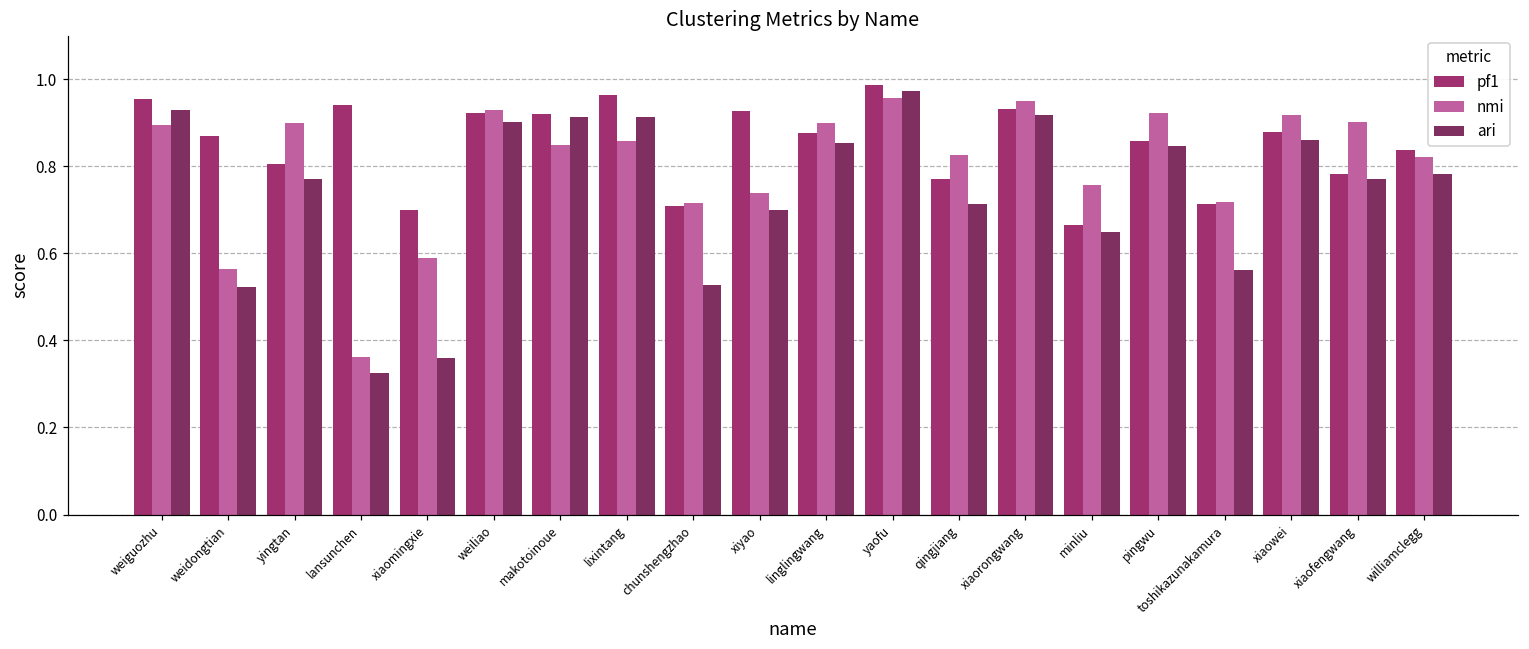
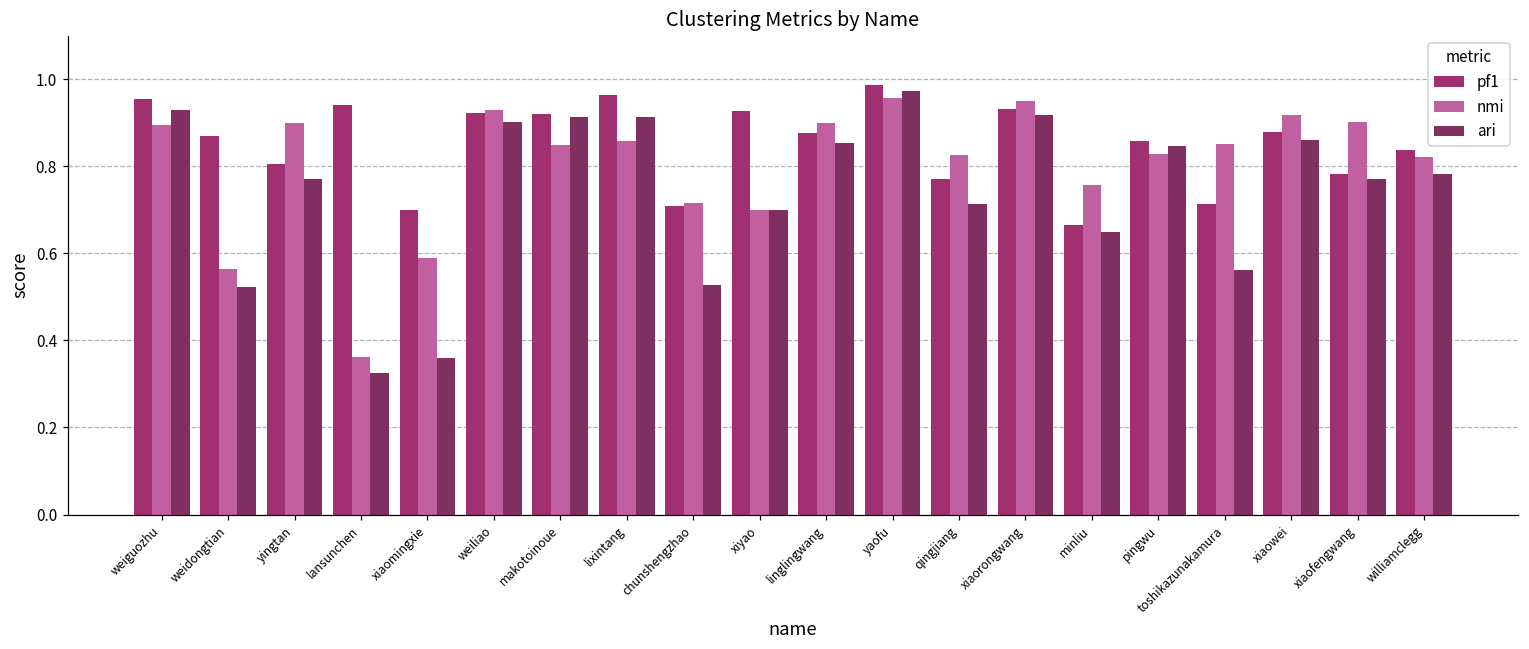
  {
    "nmi": {
      "weiguozhu": 0.89,
      "weidongtian": 0.56,
      "yingtan": 0.90,
      "lansunchen": 0.36,
      "xiaomingxie": 0.59,
      "weiliao": 0.93,
      "makotoinoue": 0.85,
      "lixintang": 0.86,
      "chunshengzhao": 0.72,
-     "xiyao": 0.74,
+     "xiyao": 0.70,
      "linglingwang": 0.90,
      "yaofu": 0.96,
      "qingjiang": 0.83,
      "xiaorongwang": 0.95,
      "minliu": 0.76,
-     "pingwu": 0.92,
-     "toshikazunakamura": 0.72,
+     "pingwu": 0.83,
+     "toshikazunakamura": 0.85,
      "xiaowei": 0.92,
      "xiaofengwang": 0.90,
      "williamclegg": 0.82
    }
  }
